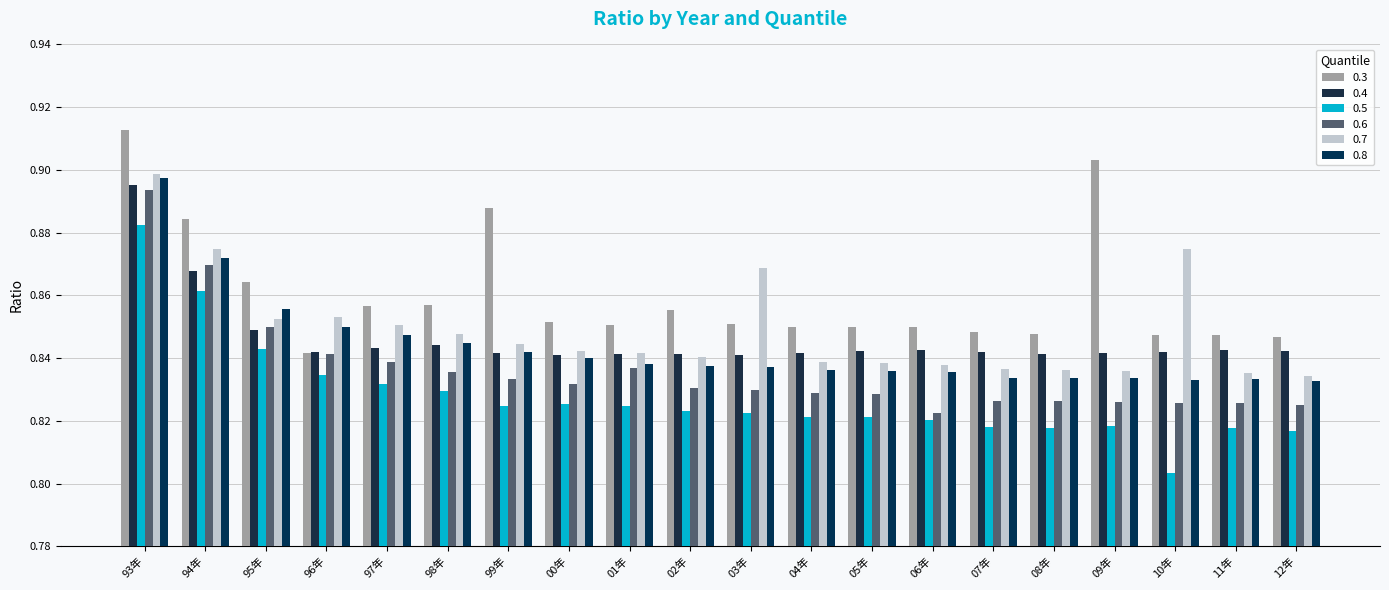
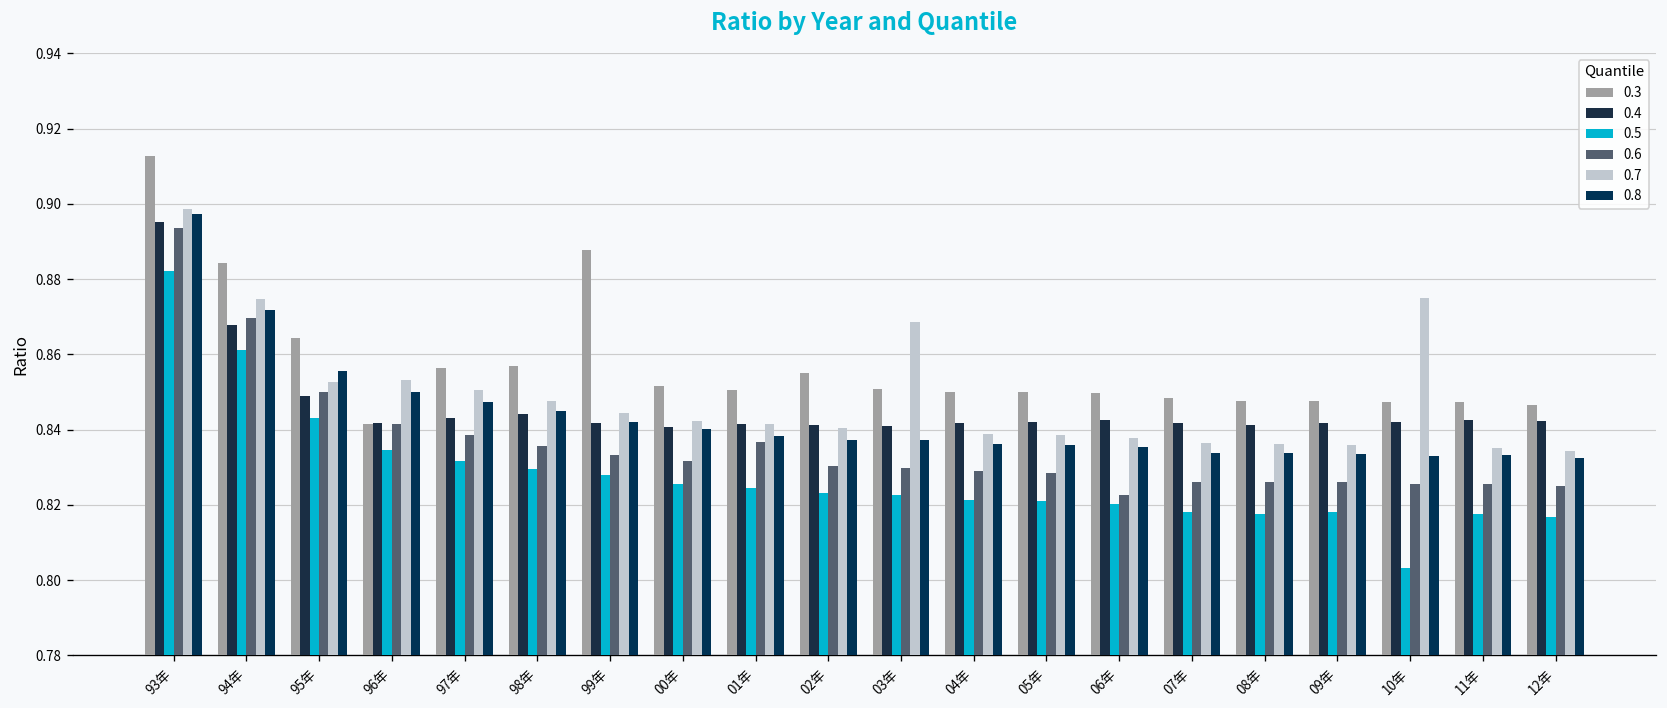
  {
    "0.3": {
      "93年": 0.913,
      "94年": 0.884,
      "95年": 0.864,
      "96年": 0.842,
      "97年": 0.857,
      "98年": 0.857,
      "99年": 0.888,
      "00年": 0.852,
      "01年": 0.851,
      "02年": 0.855,
      "03年": 0.851,
      "04年": 0.850,
      "05年": 0.850,
      "06年": 0.850,
      "07年": 0.848,
      "08年": 0.848,
-     "09年": 0.903,
+     "09年": 0.848,
      "10年": 0.847,
      "11年": 0.847,
      "12年": 0.847
    },
    "0.5": {
      "93年": 0.882,
      "94年": 0.861,
      "95年": 0.843,
      "96年": 0.835,
      "97年": 0.832,
      "98年": 0.830,
-     "99年": 0.825,
+     "99年": 0.828,
      "00年": 0.825,
      "01年": 0.825,
      "02年": 0.823,
      "03年": 0.823,
      "04年": 0.821,
      "05年": 0.821,
      "06年": 0.820,
      "07年": 0.818,
      "08年": 0.818,
      "09年": 0.818,
      "10年": 0.803,
      "11年": 0.818,
      "12年": 0.817
    },
    "0.6": {
      "93年": 0.894,
      "94年": 0.870,
      "95年": 0.850,
      "96年": 0.841,
      "97年": 0.839,
      "98年": 0.836,
      "99年": 0.833,
      "00年": 0.832,
      "01年": 0.837,
      "02年": 0.830,
      "03年": 0.830,
      "04年": 0.829,
      "05年": 0.829,
      "06年": 0.823,
      "07年": 0.826,
      "08年": 0.826,
      "09年": 0.826,
      "10年": 0.826,
      "11年": 0.826,
      "12年": 0.825
    },
    "0.7": {
      "93年": 0.899,
      "94年": 0.875,
      "95年": 0.853,
      "96年": 0.853,
      "97年": 0.851,
      "98年": 0.848,
      "99年": 0.844,
      "00年": 0.842,
      "01年": 0.841,
      "02年": 0.840,
      "03年": 0.869,
      "04年": 0.839,
      "05年": 0.839,
      "06年": 0.838,
      "07年": 0.837,
      "08年": 0.836,
      "09年": 0.836,
      "10年": 0.875,
      "11年": 0.835,
      "12年": 0.834
    }
  }
